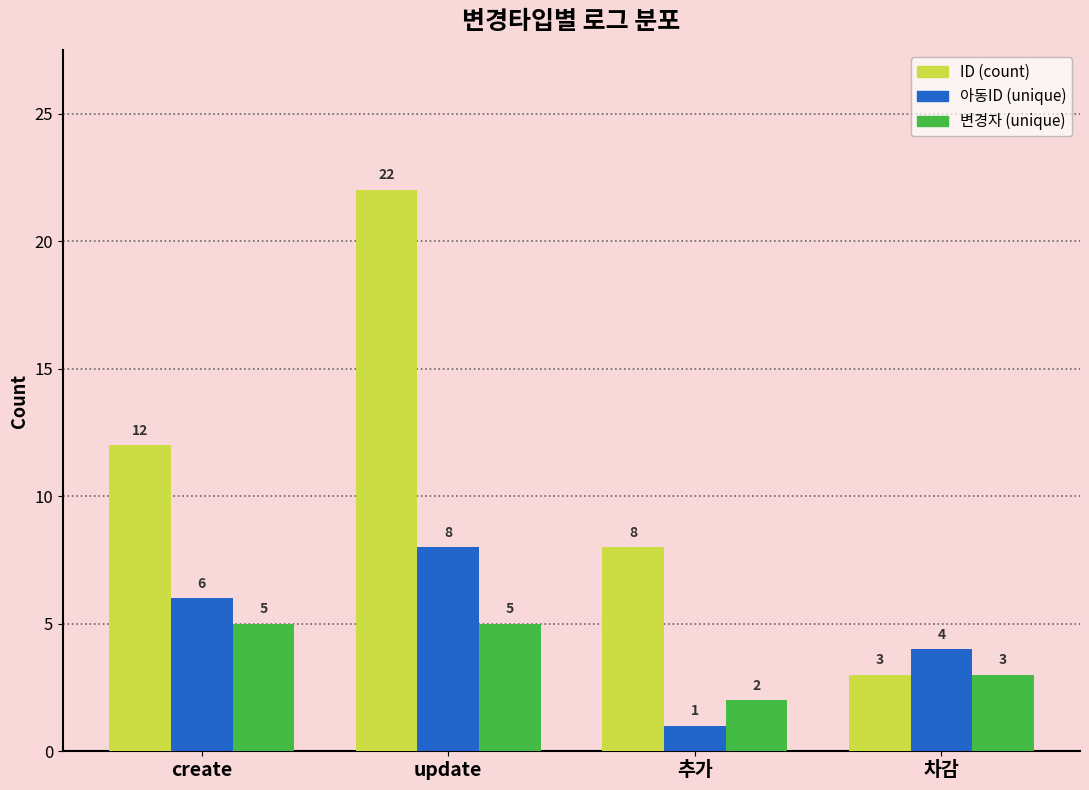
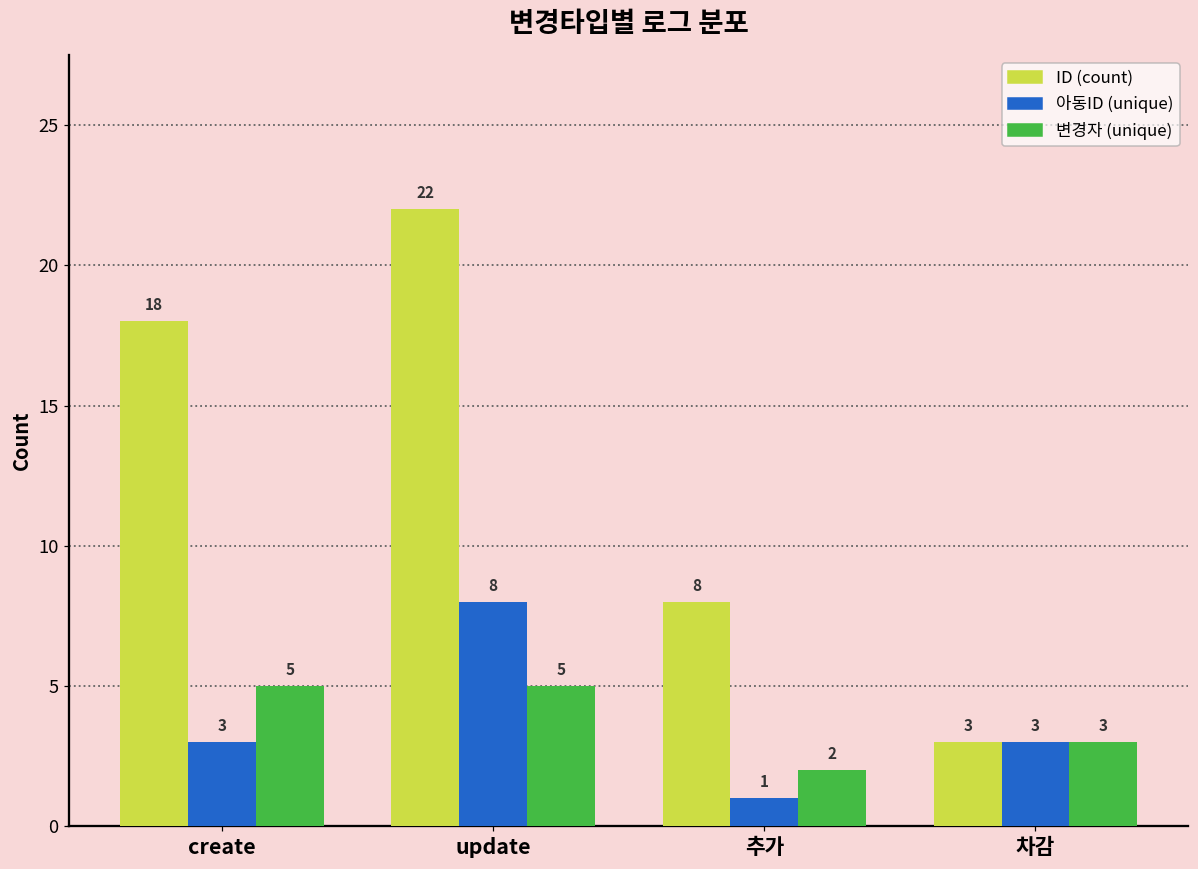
  {
    "ID (count)": {
-     "create": 12,
+     "create": 18,
      "update": 22,
      "추가": 8,
      "차감": 3
    },
    "아동ID (unique)": {
-     "create": 6,
+     "create": 3,
      "update": 8,
      "추가": 1,
-     "차감": 4
+     "차감": 3
    },
    "변경자 (unique)": {
      "create": 5,
      "update": 5,
      "추가": 2,
      "차감": 3
    }
  }
